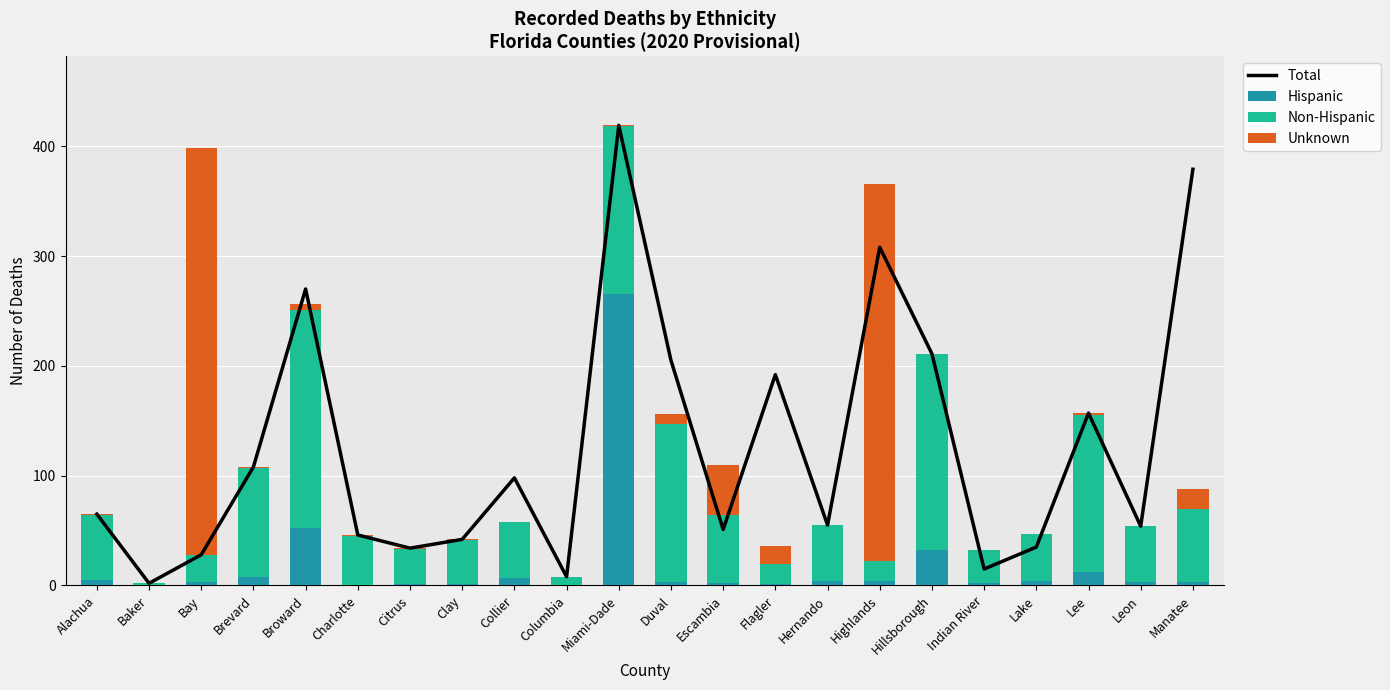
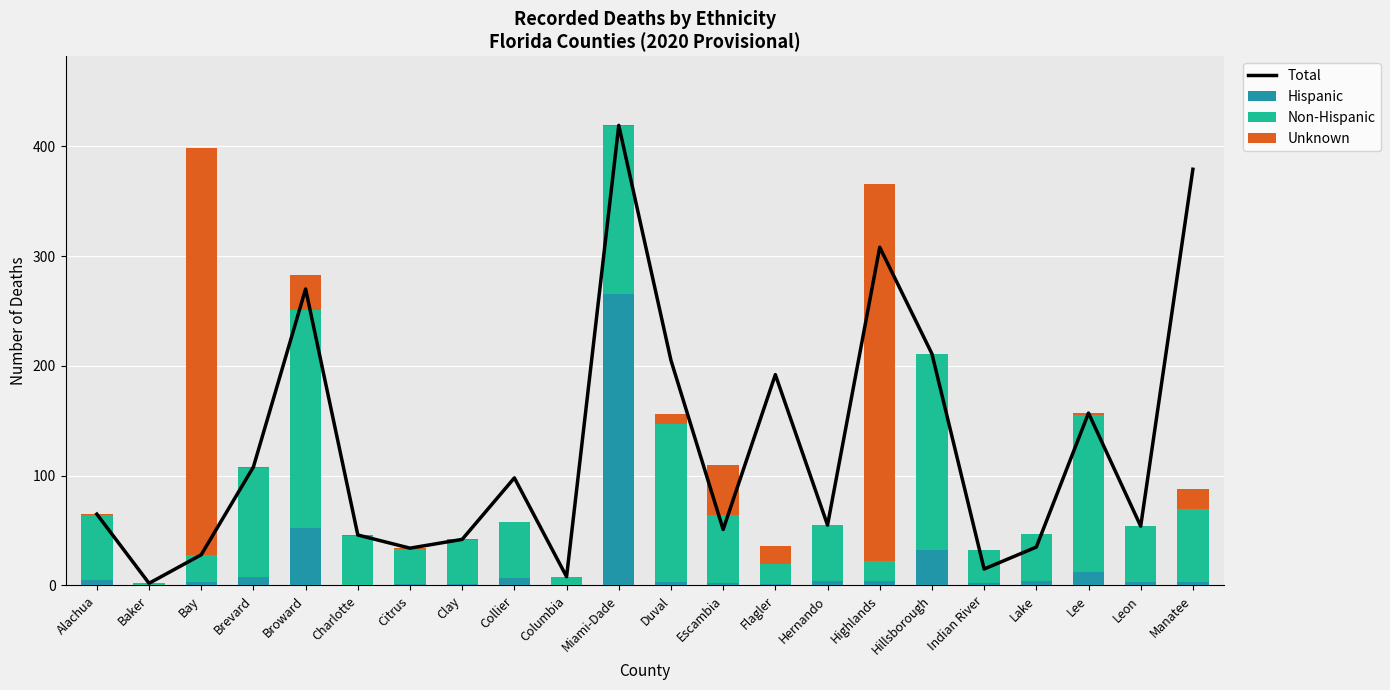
  {
    "Total": {
      "Alachua": 65,
      "Baker": 2,
      "Bay": 28,
      "Brevard": 108,
      "Broward": 270,
      "Charlotte": 46,
      "Citrus": 34,
      "Clay": 42,
      "Collier": 98,
      "Columbia": 8,
      "Miami-Dade": 419,
      "Duval": 205,
      "Escambia": 51,
      "Flagler": 192,
      "Hernando": 55,
      "Highlands": 308,
      "Hillsborough": 211,
      "Indian River": 15,
      "Lake": 35,
      "Lee": 157,
      "Leon": 54,
      "Manatee": 379
    },
    "Unknown": {
      "Baker": 0,
      "Bay": 370,
-     "Broward": 5,
+     "Broward": 32,
      "Collier": 0,
      "Columbia": 0,
      "Duval": 9,
      "Escambia": 46,
      "Flagler": 16,
      "Hernando": 0,
      "Highlands": 344,
      "Hillsborough": 0,
      "Indian River": 0,
      "Lake": 0,
      "Leon": 0,
      "Manatee": 18
    }
  }
